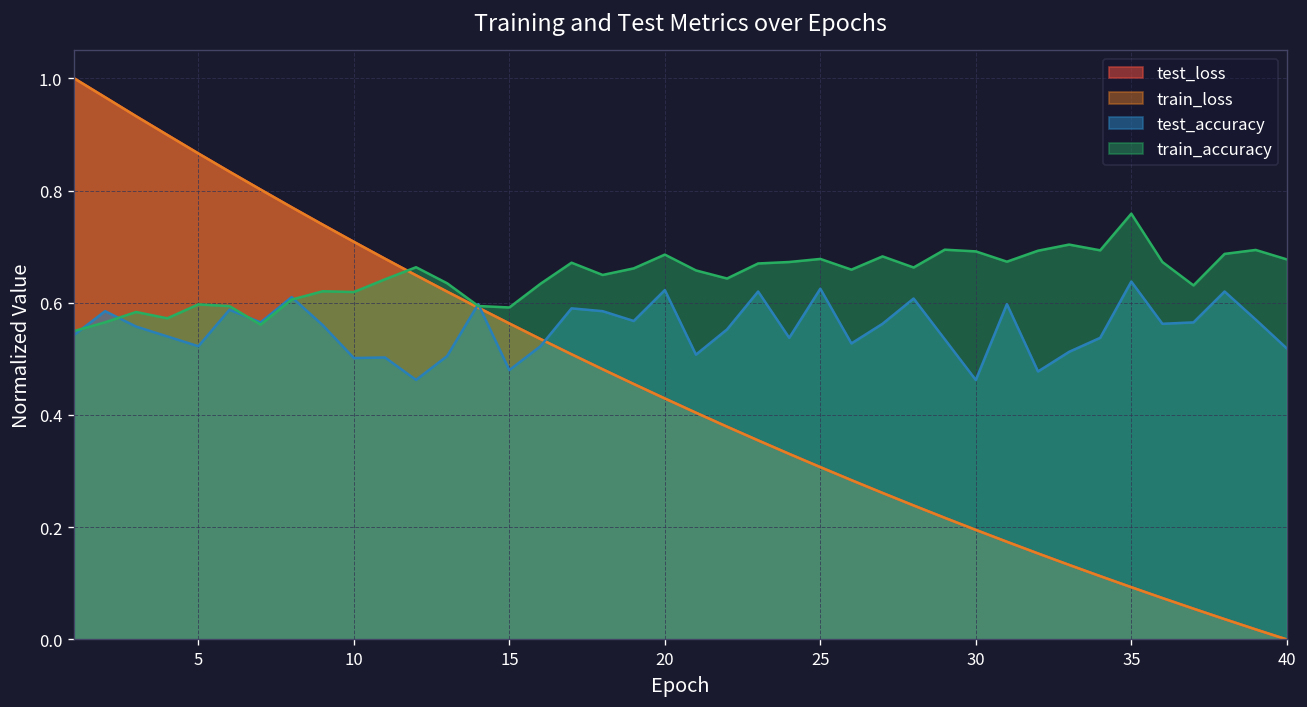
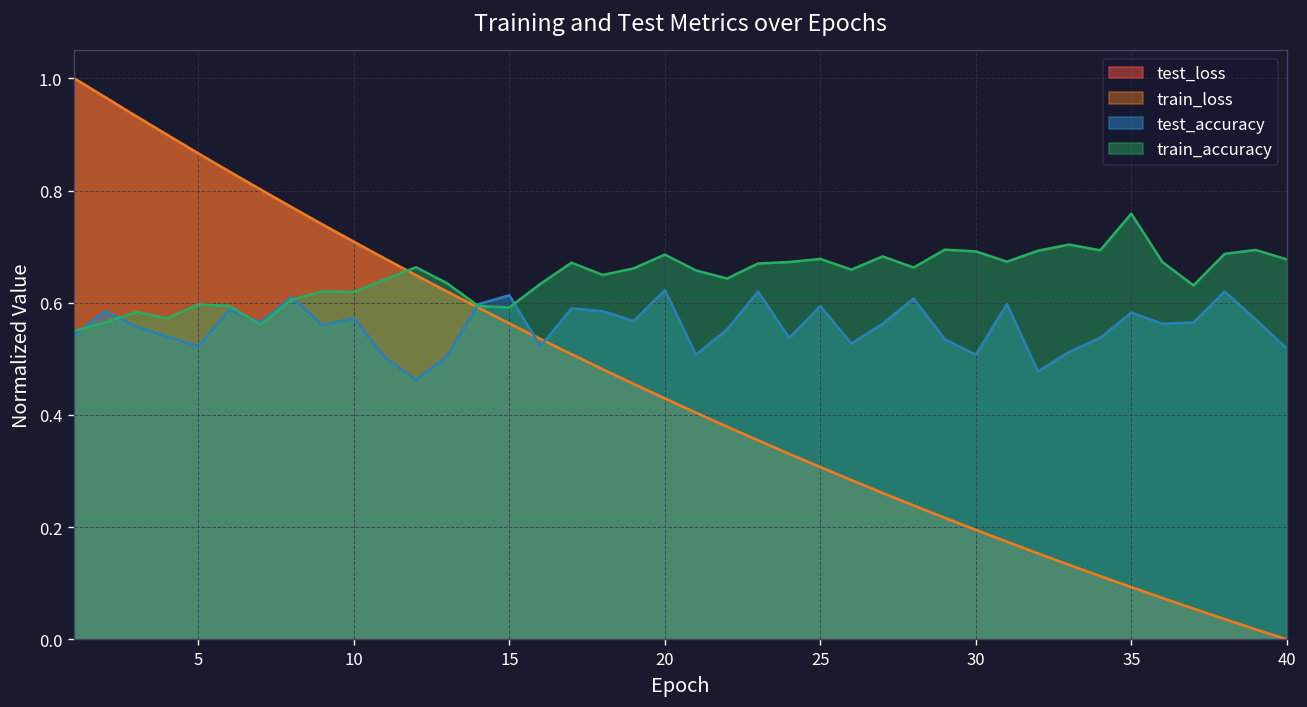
  {
    "test_accuracy": {
      "5": 0.52,
-     "10": 0.50,
-     "15": 0.48,
+     "10": 0.57,
+     "15": 0.61,
      "20": 0.62,
-     "25": 0.63,
-     "30": 0.46,
-     "35": 0.64,
+     "25": 0.59,
+     "30": 0.51,
+     "35": 0.58,
      "40": 0.52
    },
    "train_accuracy": {
      "5": 0.60,
      "10": 0.62,
      "15": 0.59,
      "20": 0.69,
      "25": 0.68,
      "30": 0.69,
      "35": 0.76,
      "40": 0.68
    }
  }
